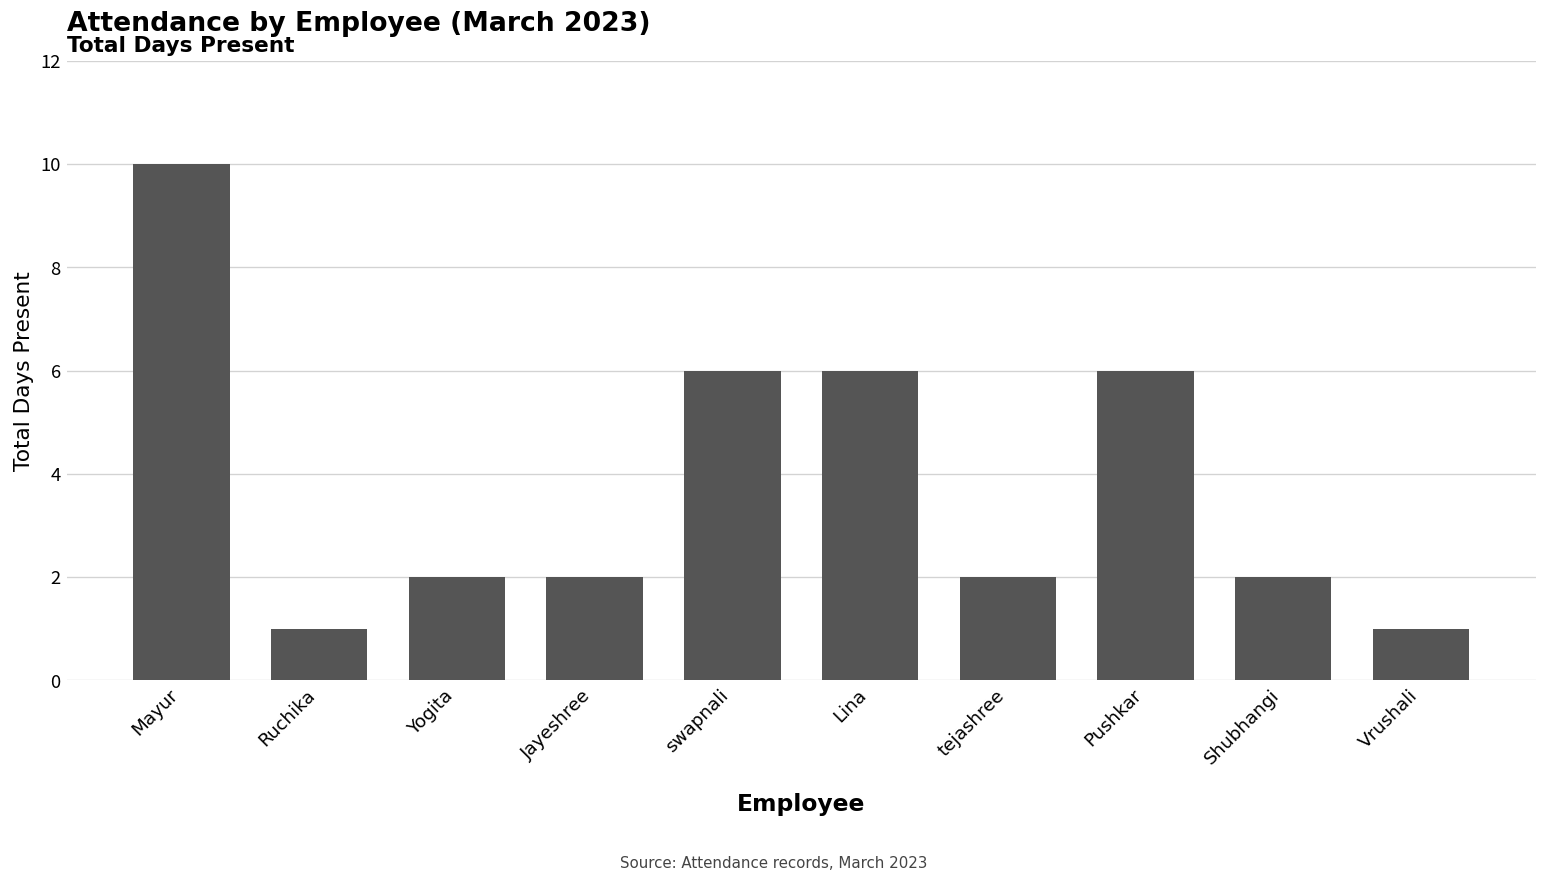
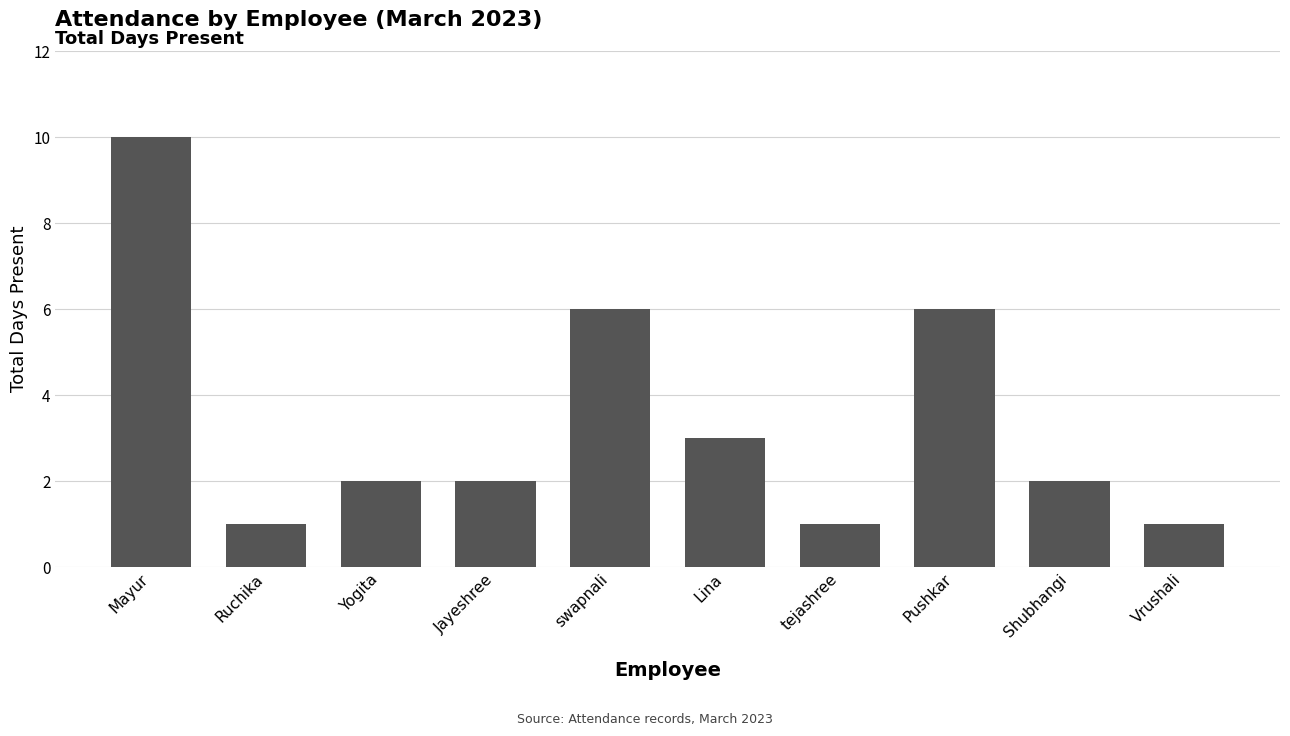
  {
    "Mayur": 10,
    "Ruchika": 1,
    "Yogita": 2,
    "Jayeshree": 2,
    "swapnali": 6,
-   "Lina": 6,
-   "tejashree": 2,
+   "Lina": 3,
+   "tejashree": 1,
    "Pushkar": 6,
    "Shubhangi": 2,
    "Vrushali": 1
  }
